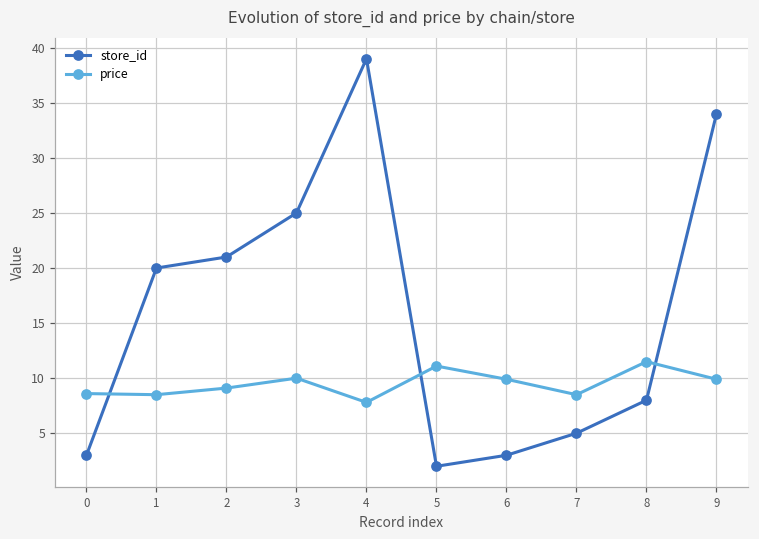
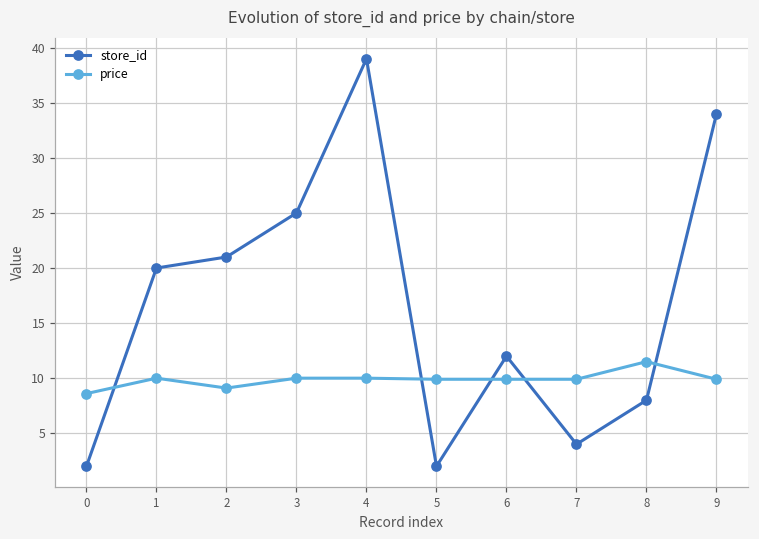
  {
    "store_id": {
-     "0": 3,
+     "0": 2,
      "1": 20,
      "2": 21,
      "3": 25,
      "4": 39,
      "5": 2,
-     "6": 3,
-     "7": 5,
+     "6": 12,
+     "7": 4,
      "8": 8,
      "9": 34
    },
    "price": {
      "0": 8.6,
-     "1": 8.5,
+     "1": 10.0,
      "2": 9.1,
      "3": 10.0,
-     "4": 7.8,
-     "5": 11.1,
+     "4": 10.0,
+     "5": 9.9,
      "6": 9.9,
-     "7": 8.5,
+     "7": 9.9,
      "8": 11.5,
      "9": 9.9
    }
  }
